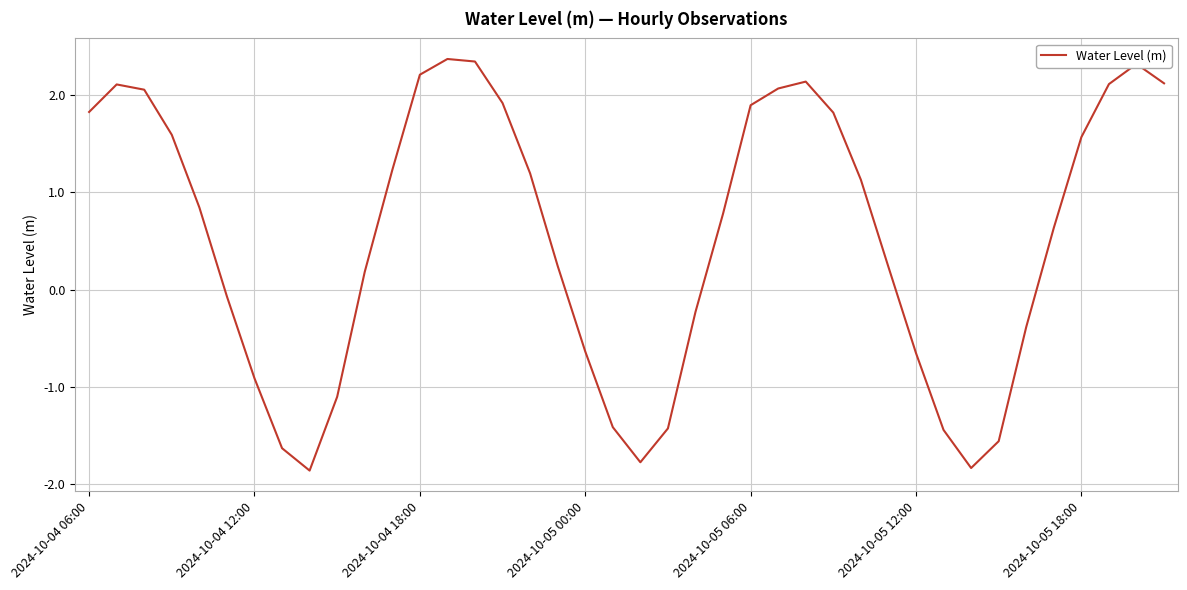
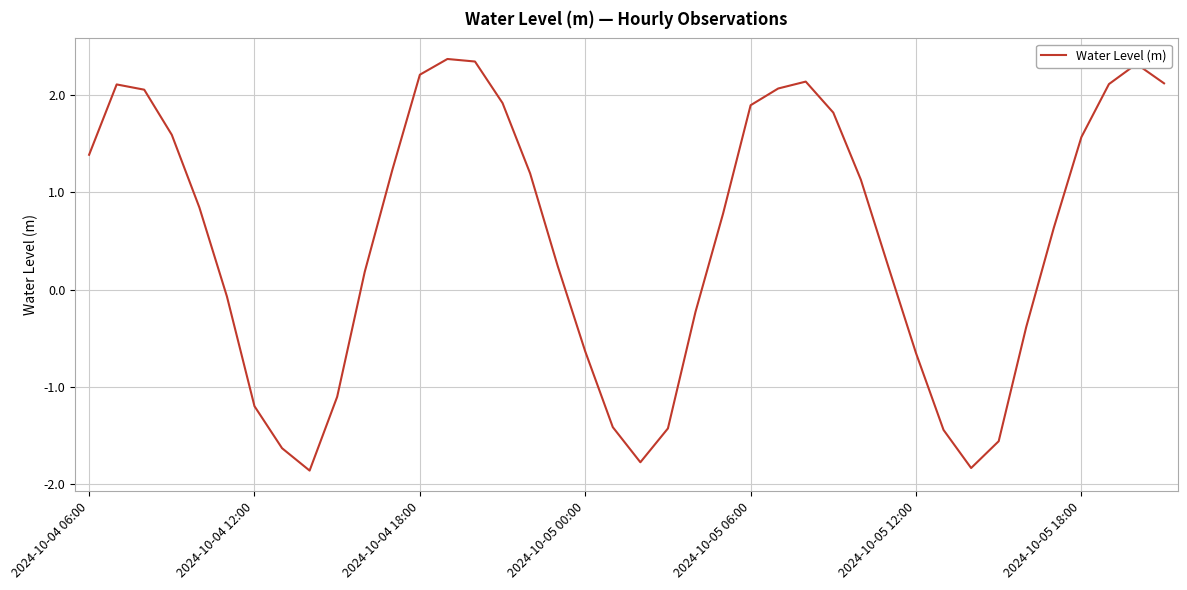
  {
-   "2024-10-04 06:00": 1.8,
-   "2024-10-04 12:00": -0.9,
+   "2024-10-04 06:00": 1.4,
+   "2024-10-04 12:00": -1.2,
    "2024-10-04 18:00": 2.2,
    "2024-10-05 00:00": -0.6,
    "2024-10-05 06:00": 1.9,
    "2024-10-05 12:00": -0.7,
    "2024-10-05 18:00": 1.6
  }
